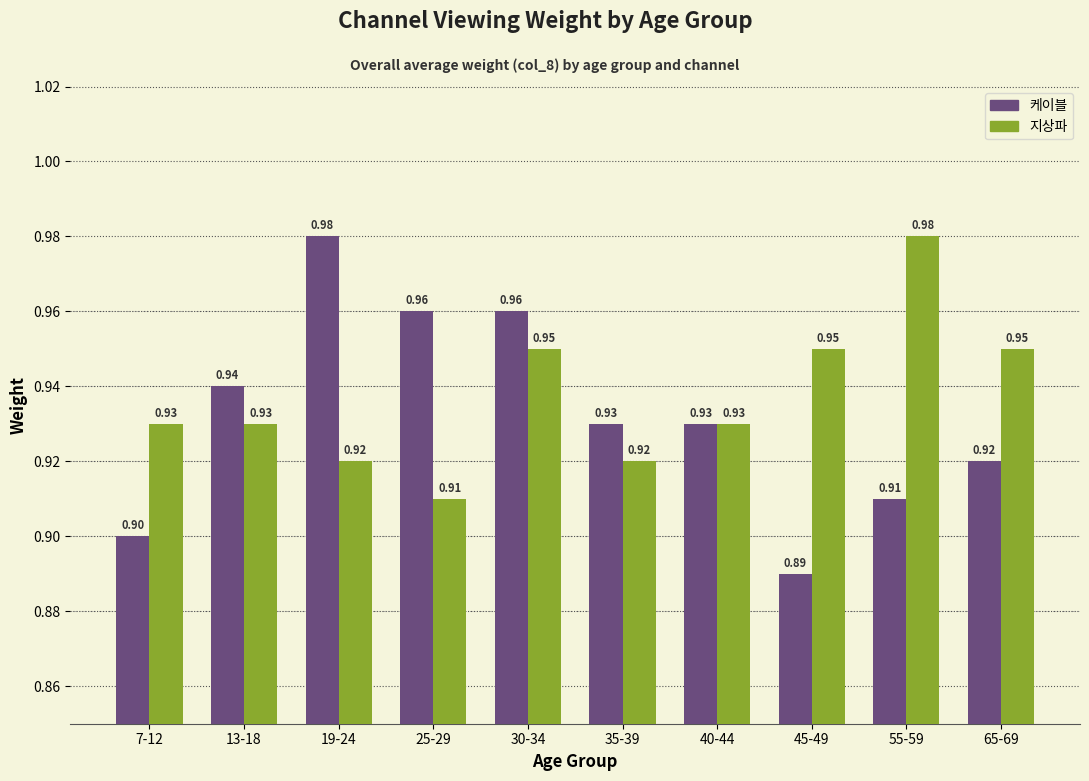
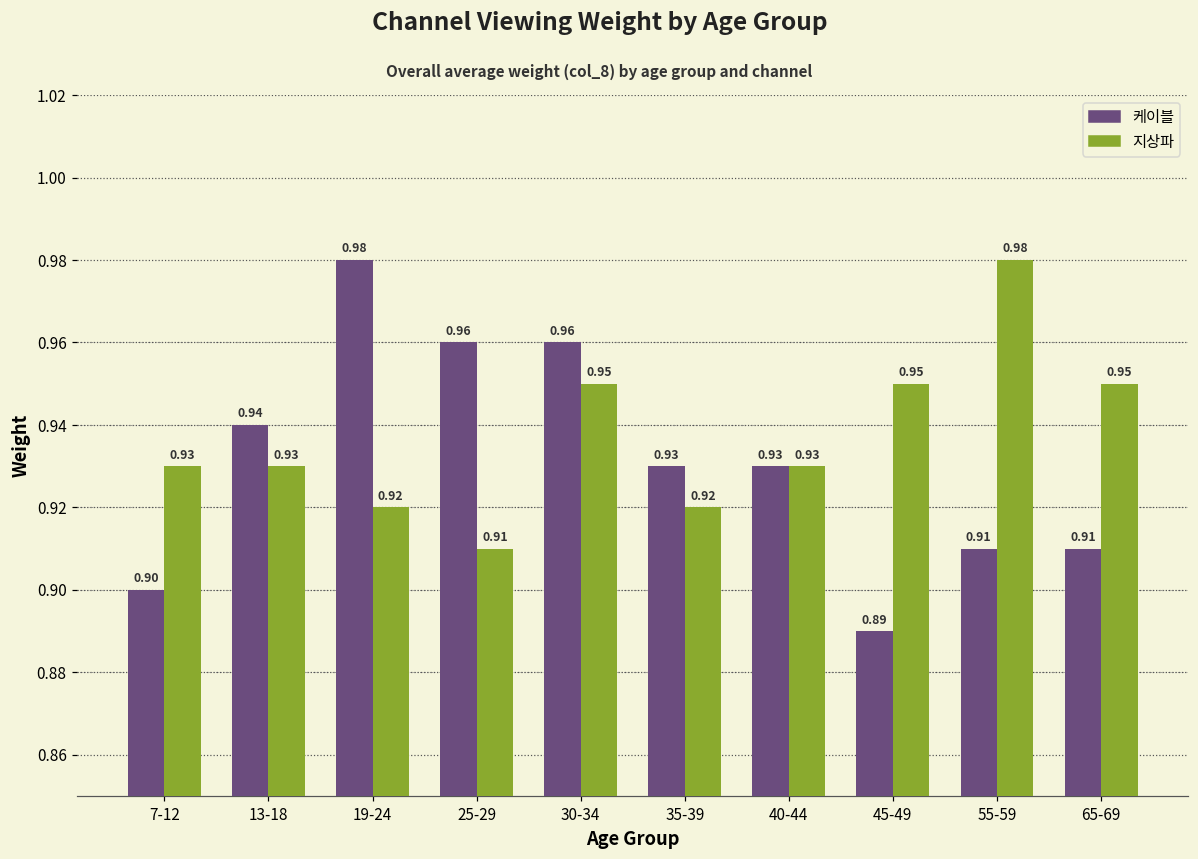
  {
    "케이블": {
      "7-12": 0.90,
      "13-18": 0.94,
      "19-24": 0.98,
      "25-29": 0.96,
      "30-34": 0.96,
      "35-39": 0.93,
      "40-44": 0.93,
      "45-49": 0.89,
      "55-59": 0.91,
-     "65-69": 0.92
+     "65-69": 0.91
    },
    "지상파": {
      "7-12": 0.93,
      "13-18": 0.93,
      "19-24": 0.92,
      "25-29": 0.91,
      "30-34": 0.95,
      "35-39": 0.92,
      "40-44": 0.93,
      "45-49": 0.95,
      "55-59": 0.98,
      "65-69": 0.95
    }
  }
